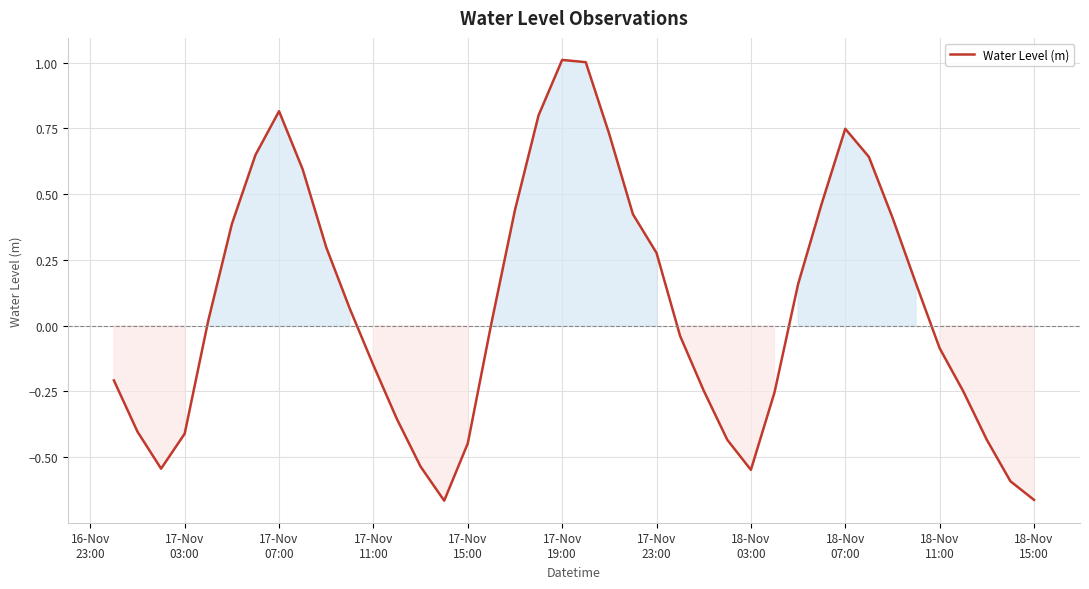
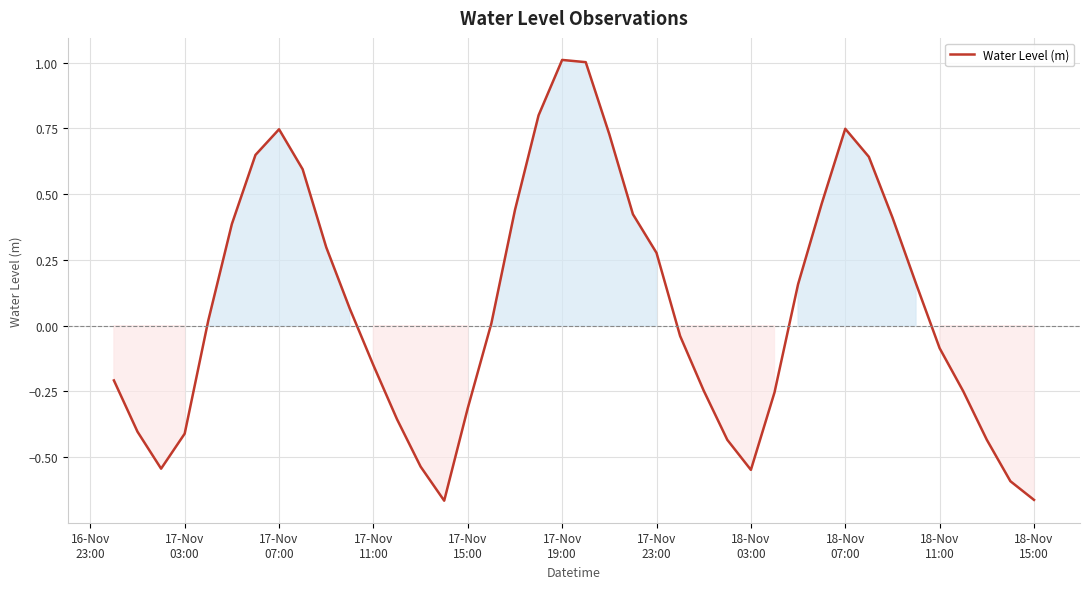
  {
    "17-Nov 03:00": -0.41,
-   "17-Nov 07:00": 0.82,
+   "17-Nov 07:00": 0.75,
    "17-Nov 11:00": -0.15,
-   "17-Nov 15:00": -0.45,
+   "17-Nov 15:00": -0.31,
    "17-Nov 19:00": 1.01,
    "17-Nov 23:00": 0.28,
    "18-Nov 03:00": -0.55,
    "18-Nov 07:00": 0.75,
    "18-Nov 11:00": -0.09,
    "18-Nov 15:00": -0.66
  }
